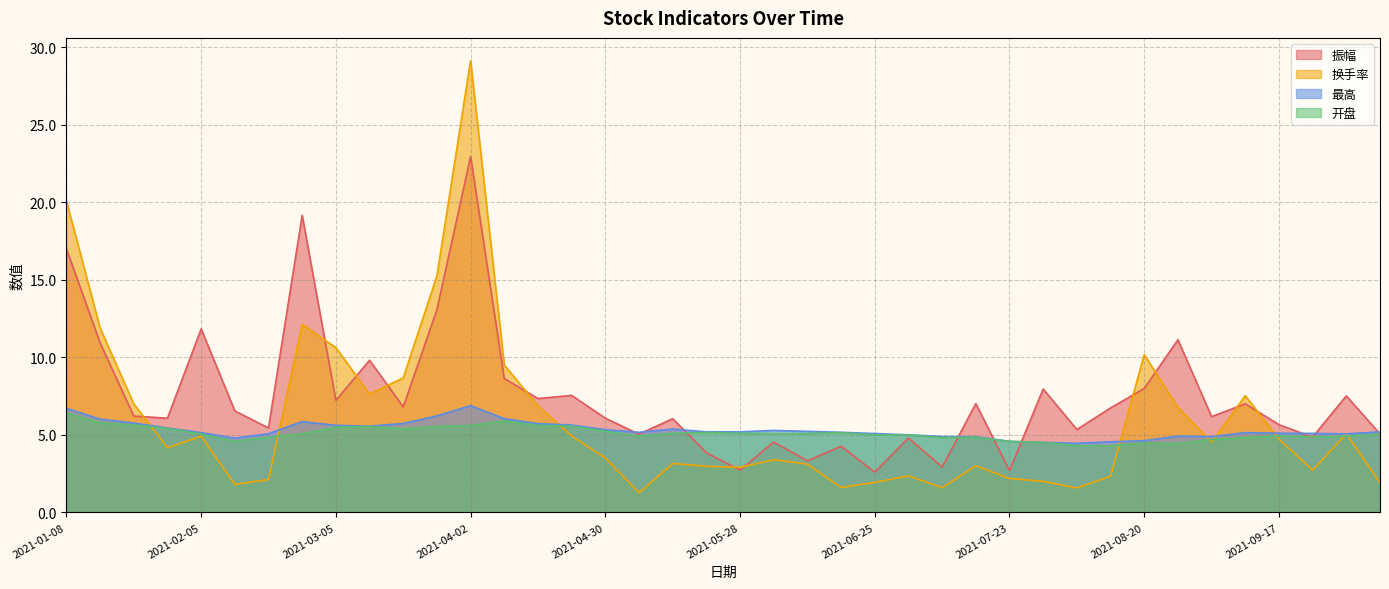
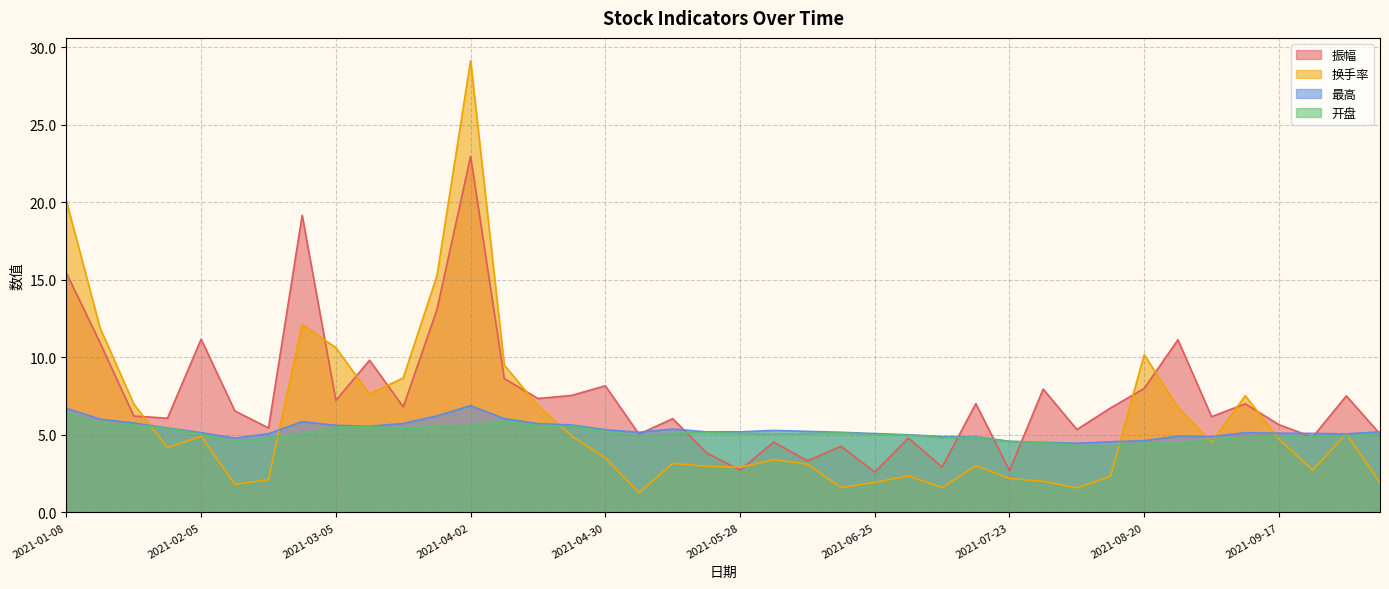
  {
    "振幅": {
-     "2021-01-08": 17.0,
-     "2021-02-05": 11.8,
+     "2021-01-08": 15.5,
+     "2021-02-05": 11.2,
      "2021-03-05": 7.2,
      "2021-04-02": 23.0,
-     "2021-04-30": 6.1,
+     "2021-04-30": 8.2,
      "2021-05-28": 2.7,
      "2021-06-25": 2.6,
      "2021-07-23": 2.7,
      "2021-08-20": 8.0,
      "2021-09-17": 5.7
    },
    "换手率": {
      "2021-01-08": 20.1,
      "2021-03-05": 10.6,
      "2021-04-02": 29.2,
      "2021-04-30": 3.5,
      "2021-05-28": 2.9,
      "2021-06-25": 1.9,
      "2021-07-23": 2.2,
      "2021-08-20": 10.2,
      "2021-09-17": 4.7
    },
    "最高": {
      "2021-01-08": 6.7,
      "2021-04-02": 6.9,
      "2021-09-17": 5.1
    },
    "开盘": {
      "2021-01-08": 6.4,
      "2021-04-02": 5.6,
      "2021-09-17": 4.9
    }
  }
